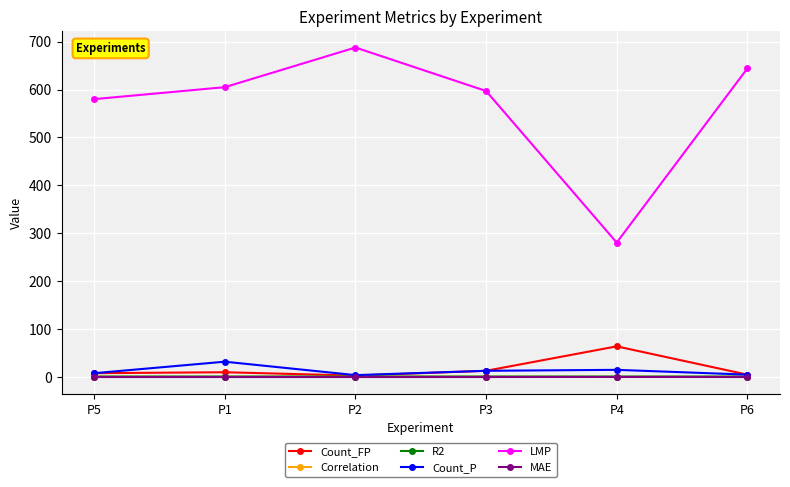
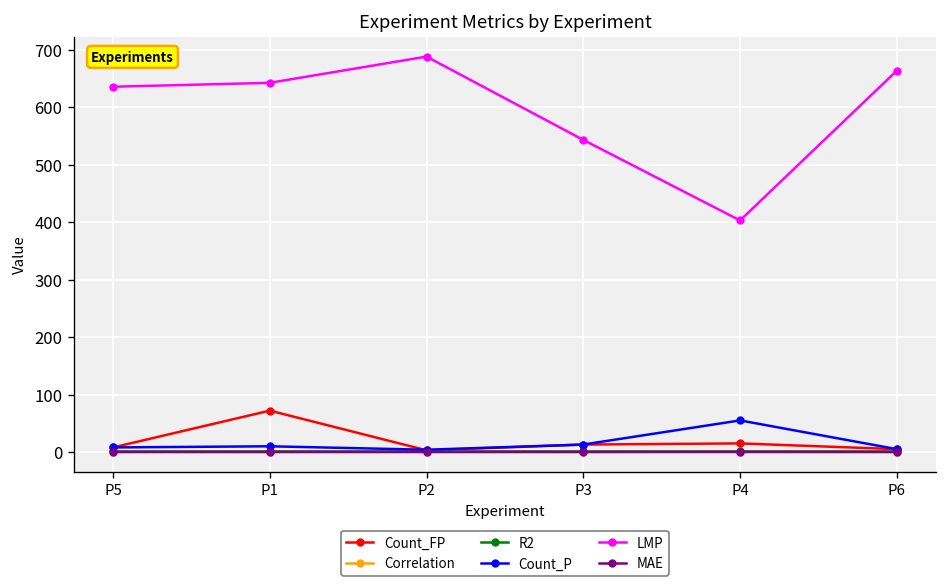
  {
    "Count_FP": {
-     "P1": 10,
-     "P4": 60
+     "P1": 70,
+     "P4": 20
    },
    "MAE": {
      "P5": 0,
      "P1": 0,
      "P3": 0,
      "P4": 0
    },
    "Count_P": {
-     "P1": 30,
-     "P4": 20
+     "P1": 10,
+     "P4": 60
    },
    "LMP": {
-     "P5": 580,
-     "P1": 600,
+     "P5": 640,
+     "P1": 640,
      "P2": 690,
-     "P3": 600,
-     "P4": 280,
-     "P6": 640
+     "P3": 540,
+     "P4": 400,
+     "P6": 660
    }
  }
